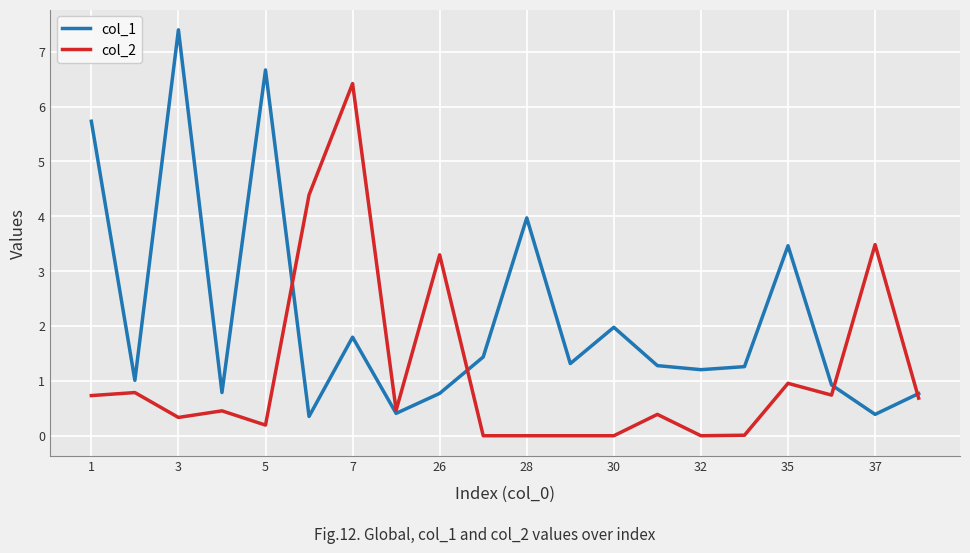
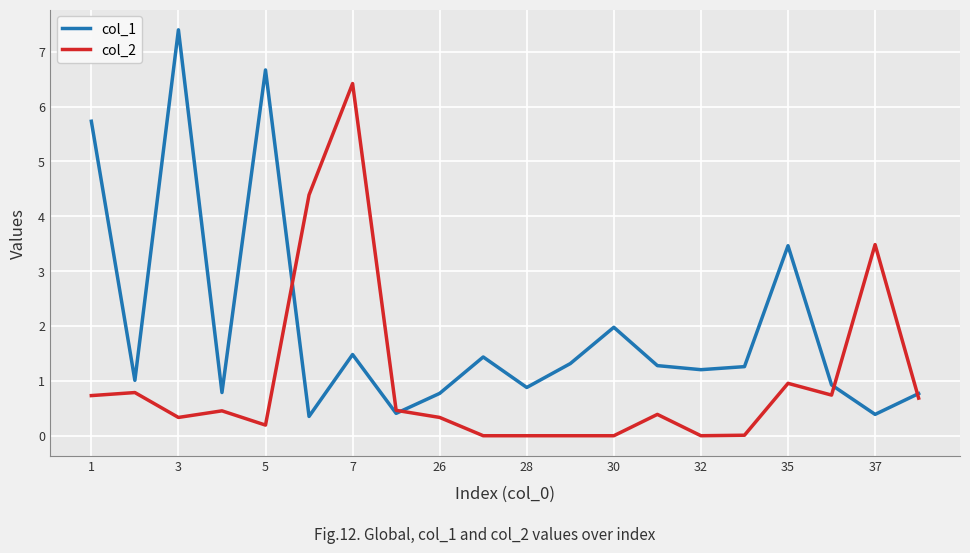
  {
    "col_1": {
      "1": 5.7,
      "3": 7.4,
      "5": 6.7,
-     "7": 1.8,
+     "7": 1.5,
      "26": 0.8,
-     "28": 4.0,
+     "28": 0.9,
      "30": 2.0,
      "32": 1.2,
      "35": 3.5,
      "37": 0.4
    },
    "col_2": {
      "1": 0.7,
      "3": 0.3,
      "5": 0.2,
      "7": 6.4,
-     "26": 3.3,
+     "26": 0.3,
      "28": 0.0,
      "30": 0.0,
      "32": 0.0,
      "35": 1.0,
      "37": 3.5
    }
  }
